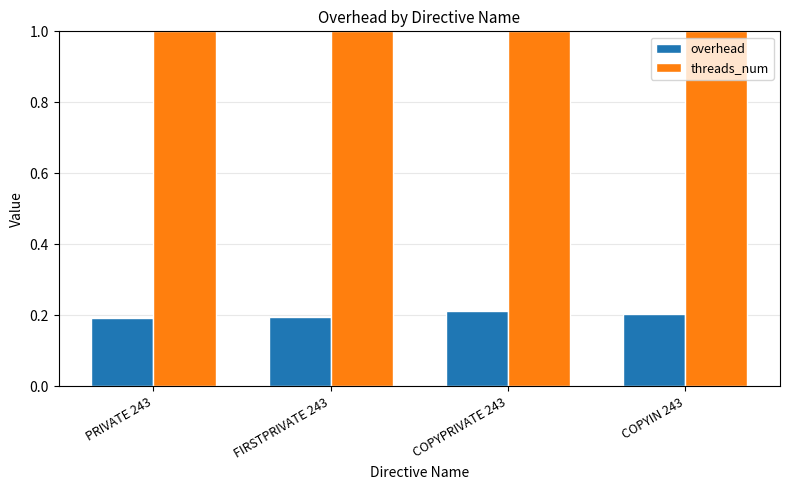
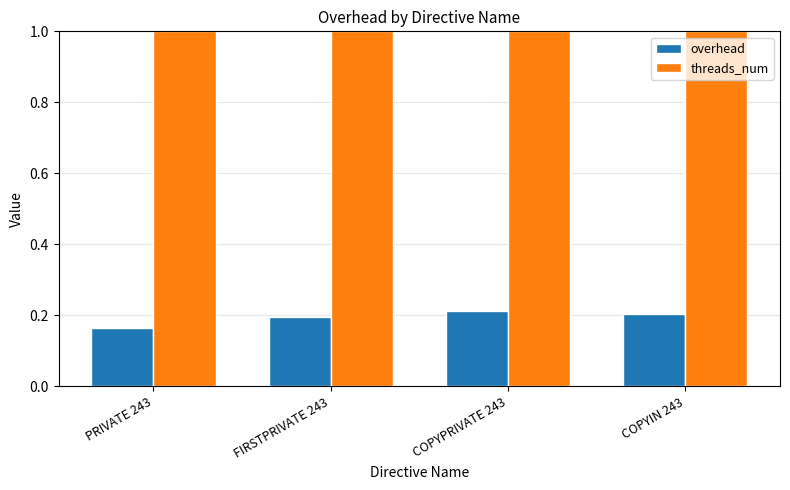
  {
    "overhead": {
-     "PRIVATE 243": 0.19,
+     "PRIVATE 243": 0.16,
      "FIRSTPRIVATE 243": 0.19,
      "COPYPRIVATE 243": 0.21,
      "COPYIN 243": 0.20
    },
    "threads_num": {
      "PRIVATE 243": 1.00,
      "FIRSTPRIVATE 243": 1.00,
      "COPYPRIVATE 243": 1.00,
      "COPYIN 243": 1.00
    }
  }
